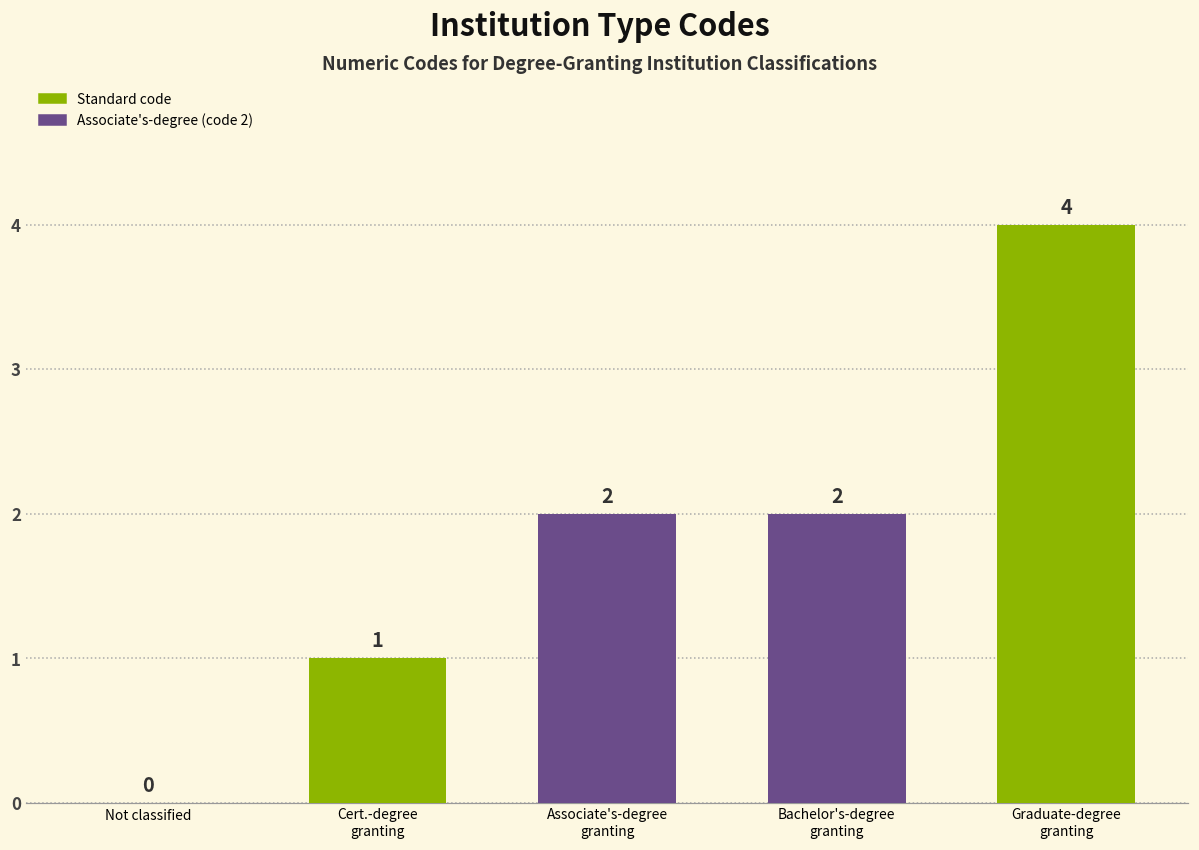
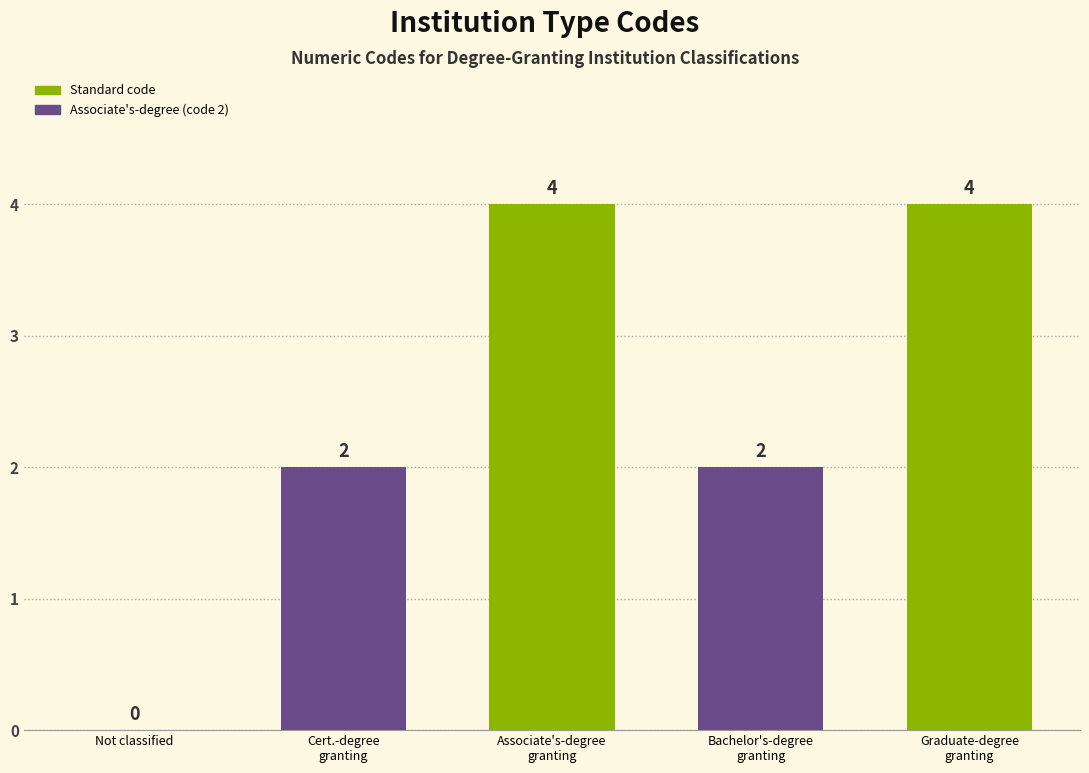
  {
    "Not classified": 0,
-   "Cert.-degree granting": 1,
-   "Associate's-degree granting": 2,
+   "Cert.-degree granting": 2,
+   "Associate's-degree granting": 4,
    "Bachelor's-degree granting": 2,
    "Graduate-degree granting": 4
  }
